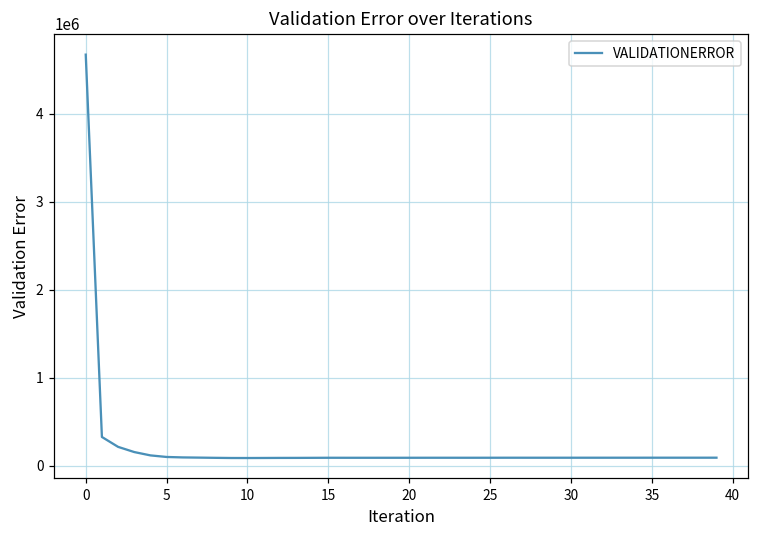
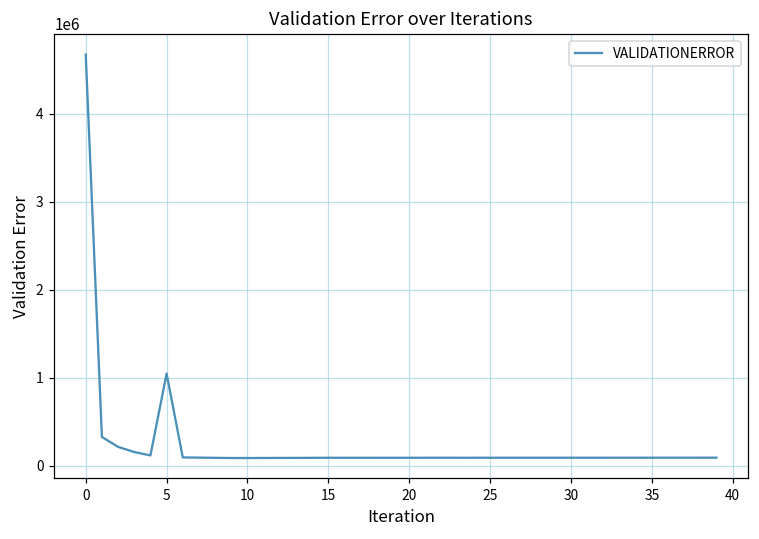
  {
    "0": 4700000,
-   "5": 100000,
+   "5": 1000000,
    "10": 100000,
    "15": 100000,
    "20": 100000,
    "25": 100000,
    "30": 100000,
    "35": 100000
  }
